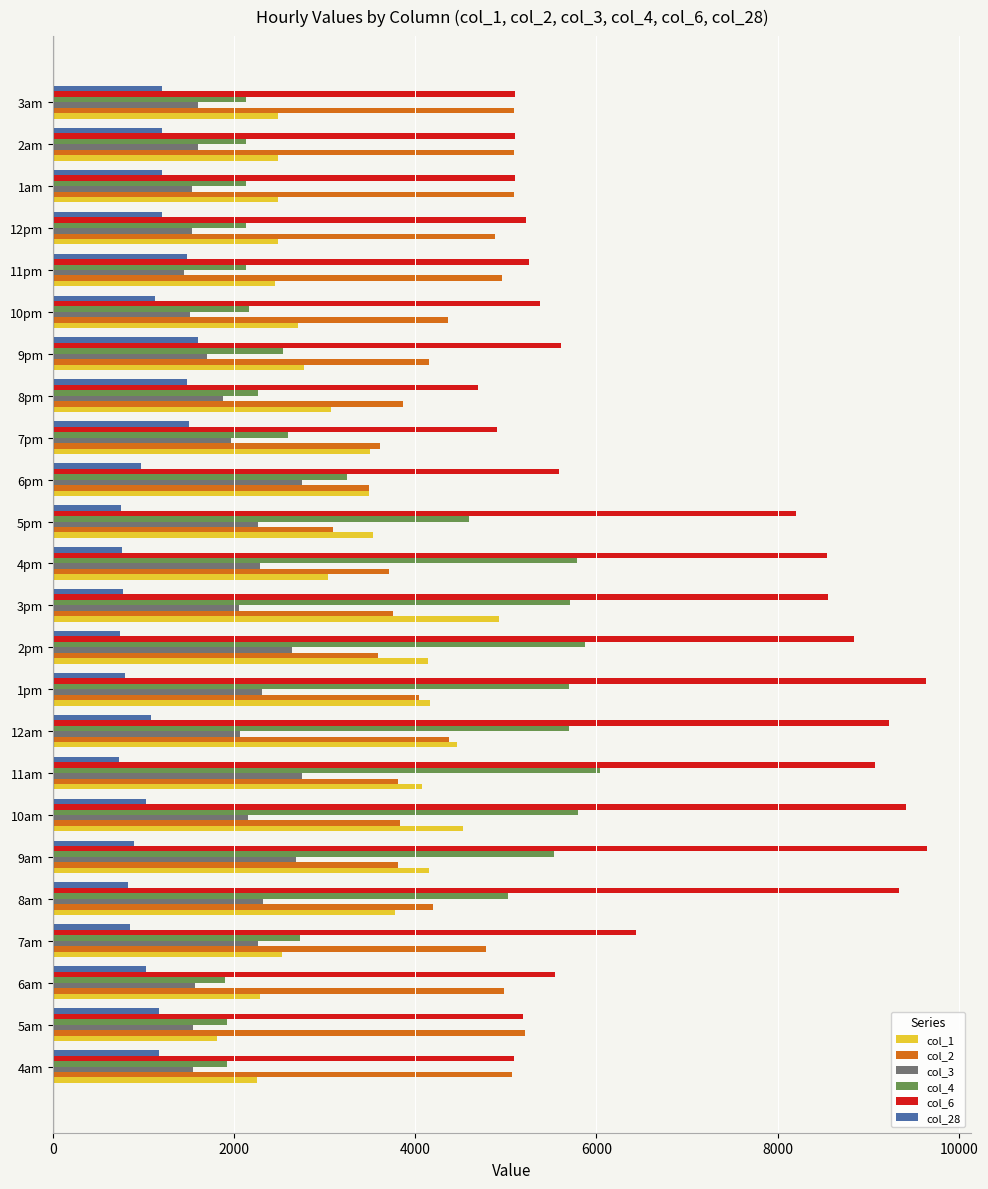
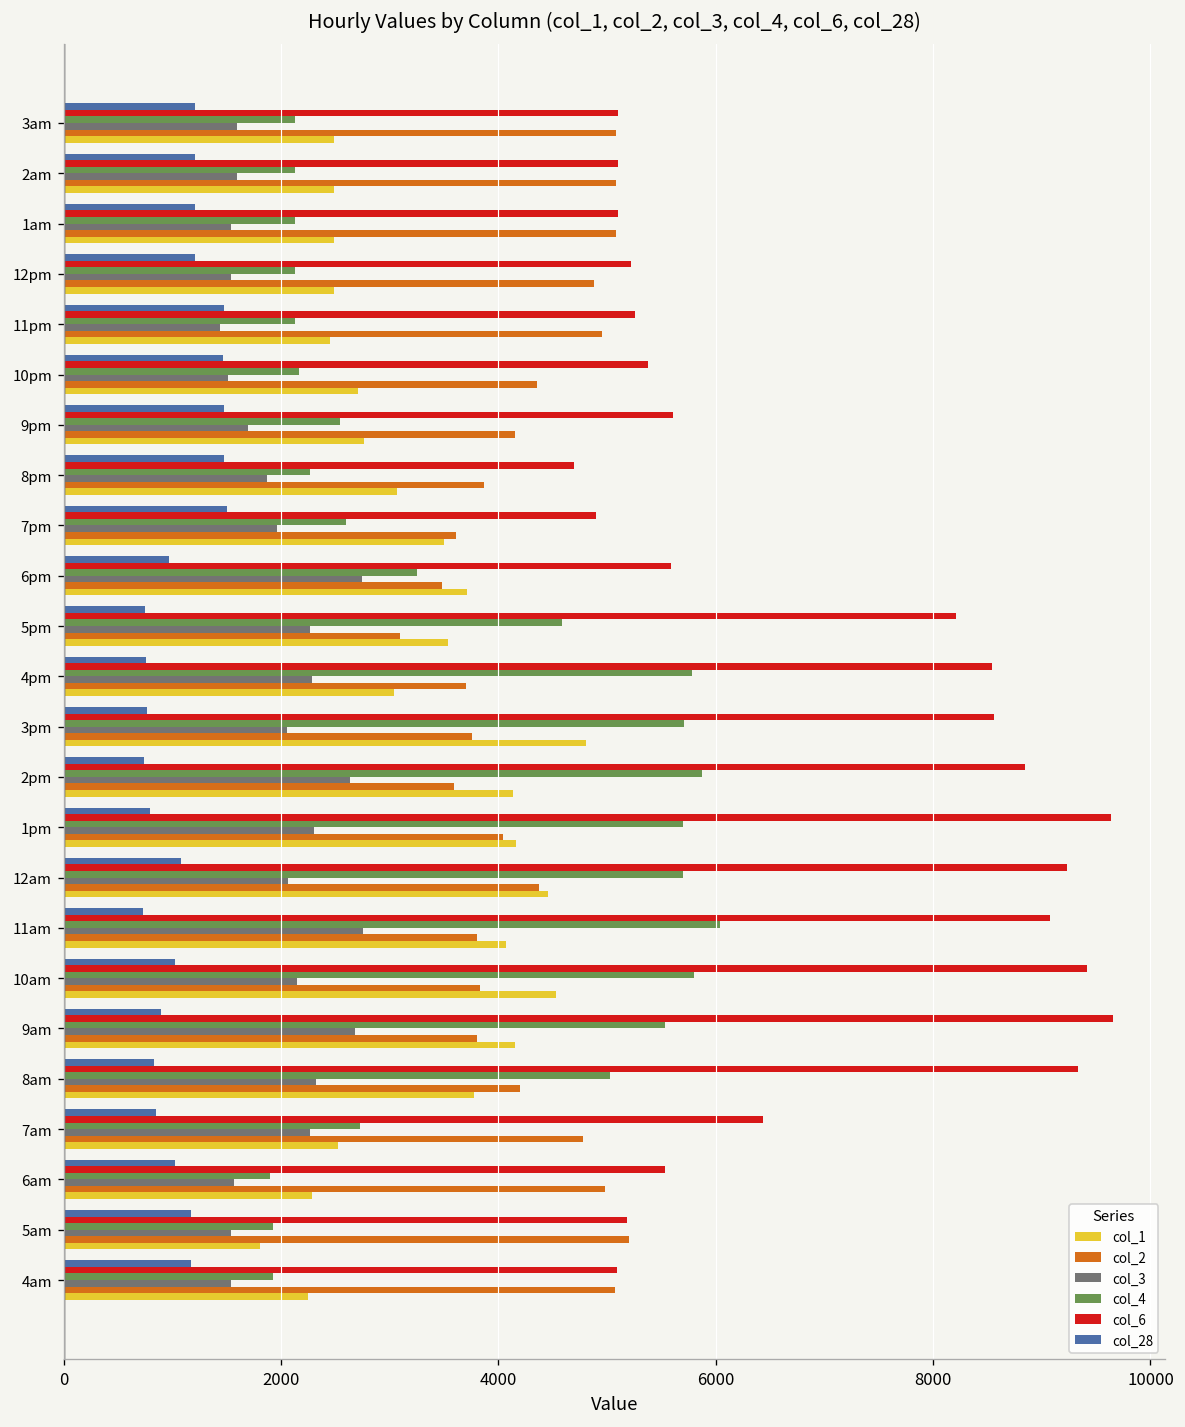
  {
    "col_1": {
      "3am": 2500,
      "2am": 2500,
      "1am": 2500,
      "12pm": 2500,
      "11pm": 2500,
      "10pm": 2700,
      "9pm": 2800,
      "8pm": 3100,
      "7pm": 3500,
-     "6pm": 3500,
+     "6pm": 3700,
      "5pm": 3500,
      "4pm": 3000,
-     "3pm": 4900,
+     "3pm": 4800,
      "2pm": 4100,
      "1pm": 4200,
      "12am": 4500,
      "11am": 4100,
      "10am": 4500,
      "9am": 4200,
      "8am": 3800,
      "7am": 2500,
      "6am": 2300,
      "5am": 1800,
      "4am": 2300
    },
    "col_2": {
      "3am": 5100,
      "2am": 5100,
      "1am": 5100,
      "12pm": 4900,
      "11pm": 5000,
      "10pm": 4400,
      "9pm": 4100,
      "8pm": 3900,
      "7pm": 3600,
      "6pm": 3500,
      "5pm": 3100,
      "4pm": 3700,
      "3pm": 3800,
      "2pm": 3600,
      "1pm": 4000,
      "12am": 4400,
      "11am": 3800,
      "10am": 3800,
      "9am": 3800,
      "8am": 4200,
      "7am": 4800,
      "6am": 5000,
      "5am": 5200,
      "4am": 5100
    },
    "col_6": {
      "3am": 5100,
      "2am": 5100,
      "1am": 5100,
      "12pm": 5200,
      "11pm": 5300,
      "10pm": 5400,
      "9pm": 5600,
      "8pm": 4700,
      "7pm": 4900,
      "6pm": 5600,
      "5pm": 8200,
      "4pm": 8500,
      "3pm": 8600,
      "2pm": 8800,
      "1pm": 9600,
      "12am": 9200,
      "11am": 9100,
      "10am": 9400,
      "9am": 9700,
      "8am": 9300,
      "7am": 6400,
      "6am": 5500,
      "5am": 5200,
      "4am": 5100
    },
    "col_28": {
      "3am": 1200,
      "2am": 1200,
      "1am": 1200,
      "12pm": 1200,
      "11pm": 1500,
-     "10pm": 1100,
-     "9pm": 1600,
+     "10pm": 1500,
+     "9pm": 1500,
      "8pm": 1500,
      "7pm": 1500,
      "6pm": 1000,
      "5pm": 800,
      "4pm": 800,
      "3pm": 800,
      "2pm": 700,
      "1pm": 800,
      "12am": 1100,
      "11am": 700,
      "10am": 1000,
      "9am": 900,
      "8am": 800,
      "7am": 900,
      "6am": 1000,
      "5am": 1200,
      "4am": 1200
    }
  }
